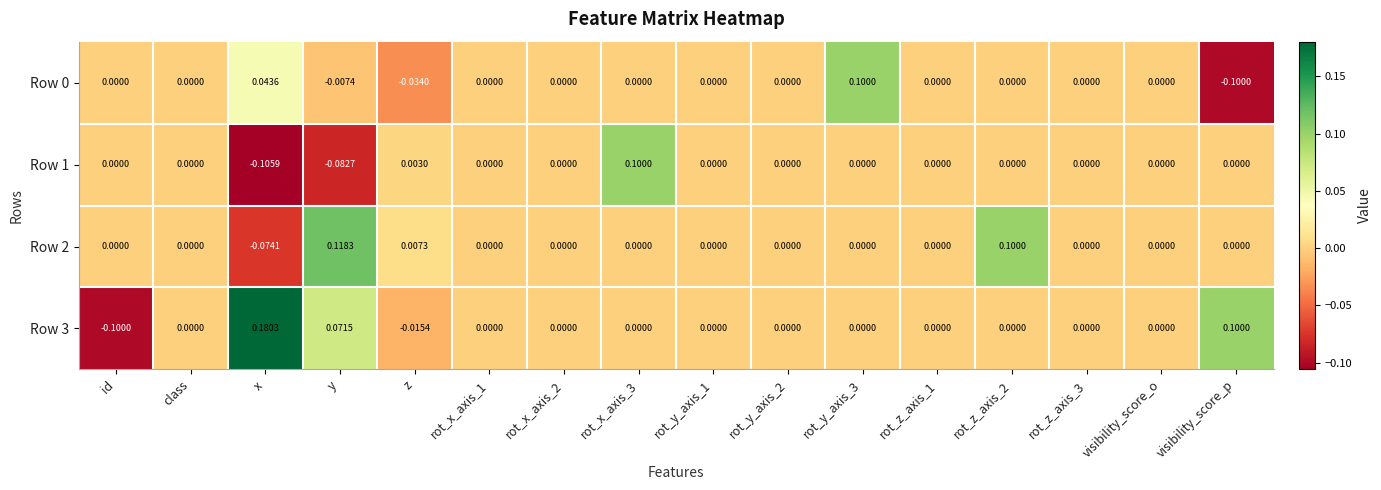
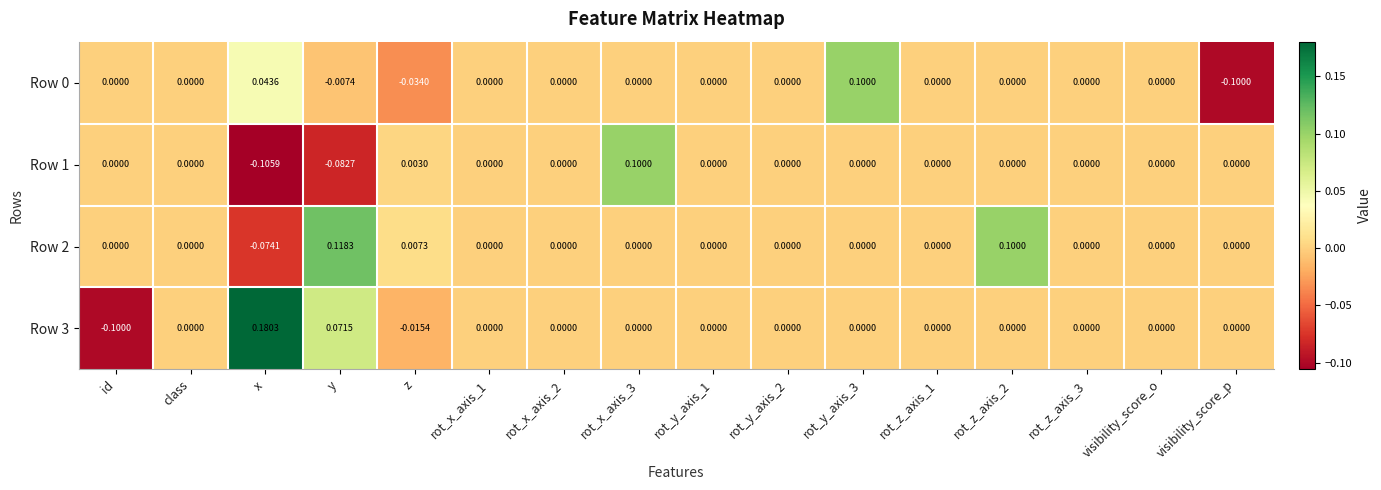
  {
    "Row 0": {
      "id": 0.0000,
      "class": 0.0000,
      "x": 0.0436,
      "y": -0.0074,
      "z": -0.0340,
      "rot_x_axis_1": 0.0000,
      "rot_x_axis_2": 0.0000,
      "rot_x_axis_3": 0.0000,
      "rot_y_axis_1": 0.0000,
      "rot_y_axis_2": 0.0000,
      "rot_y_axis_3": 0.1000,
      "rot_z_axis_1": 0.0000,
      "rot_z_axis_2": 0.0000,
      "rot_z_axis_3": 0.0000,
      "visibility_score_o": 0.0000,
      "visibility_score_p": -0.1000
    },
    "Row 1": {
      "id": 0.0000,
      "class": 0.0000,
      "x": -0.1059,
      "y": -0.0827,
      "z": 0.0030,
      "rot_x_axis_1": 0.0000,
      "rot_x_axis_2": 0.0000,
      "rot_x_axis_3": 0.1000,
      "rot_y_axis_1": 0.0000,
      "rot_y_axis_2": 0.0000,
      "rot_y_axis_3": 0.0000,
      "rot_z_axis_1": 0.0000,
      "rot_z_axis_2": 0.0000,
      "rot_z_axis_3": 0.0000,
      "visibility_score_o": 0.0000,
      "visibility_score_p": 0.0000
    },
    "Row 2": {
      "id": 0.0000,
      "class": 0.0000,
      "x": -0.0741,
      "y": 0.1183,
      "z": 0.0073,
      "rot_x_axis_1": 0.0000,
      "rot_x_axis_2": 0.0000,
      "rot_x_axis_3": 0.0000,
      "rot_y_axis_1": 0.0000,
      "rot_y_axis_2": 0.0000,
      "rot_y_axis_3": 0.0000,
      "rot_z_axis_1": 0.0000,
      "rot_z_axis_2": 0.1000,
      "rot_z_axis_3": 0.0000,
      "visibility_score_o": 0.0000,
      "visibility_score_p": 0.0000
    },
    "Row 3": {
      "id": -0.1000,
      "class": 0.0000,
      "x": 0.1803,
      "y": 0.0715,
      "z": -0.0154,
      "rot_x_axis_1": 0.0000,
      "rot_x_axis_2": 0.0000,
      "rot_x_axis_3": 0.0000,
      "rot_y_axis_1": 0.0000,
      "rot_y_axis_2": 0.0000,
      "rot_y_axis_3": 0.0000,
      "rot_z_axis_1": 0.0000,
      "rot_z_axis_2": 0.0000,
      "rot_z_axis_3": 0.0000,
      "visibility_score_o": 0.0000,
-     "visibility_score_p": 0.1000
+     "visibility_score_p": 0.0000
    }
  }
